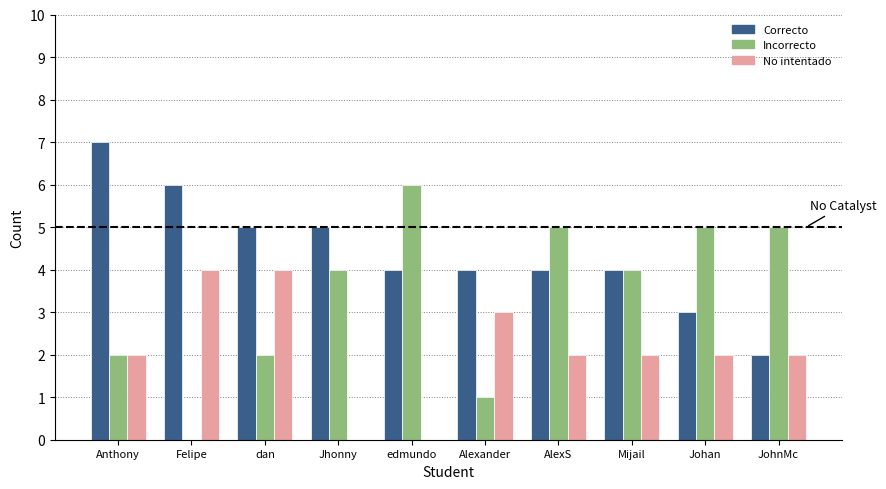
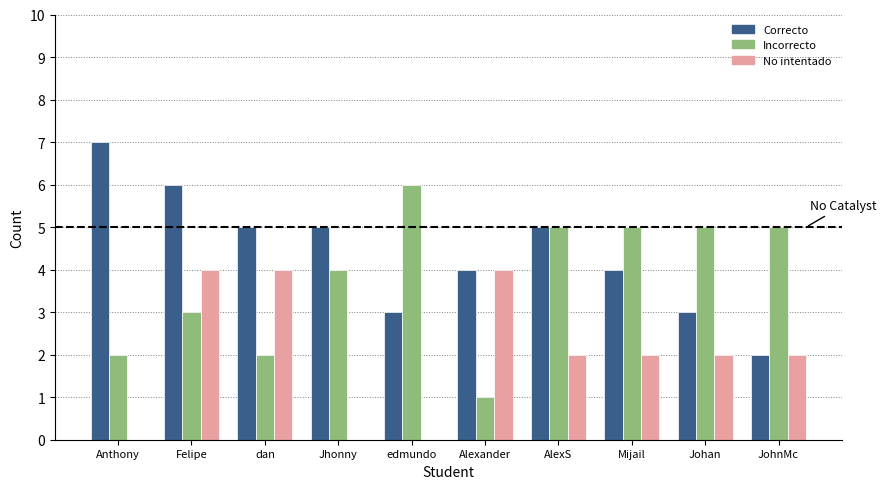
  {
    "Correcto": {
      "Anthony": 7,
      "Felipe": 6,
      "dan": 5,
      "Jhonny": 5,
-     "edmundo": 4,
+     "edmundo": 3,
      "Alexander": 4,
-     "AlexS": 4,
+     "AlexS": 5,
      "Mijail": 4,
      "Johan": 3,
      "JohnMc": 2
    },
    "Incorrecto": {
      "Anthony": 2,
-     "Felipe": 0,
+     "Felipe": 3,
      "dan": 2,
      "Jhonny": 4,
      "edmundo": 6,
      "Alexander": 1,
      "AlexS": 5,
-     "Mijail": 4,
+     "Mijail": 5,
      "Johan": 5,
      "JohnMc": 5
    },
    "No intentado": {
-     "Anthony": 2,
+     "Anthony": 0,
      "Felipe": 4,
      "dan": 4,
      "Jhonny": 0,
      "edmundo": 0,
-     "Alexander": 3,
+     "Alexander": 4,
      "AlexS": 2,
      "Mijail": 2,
      "Johan": 2,
      "JohnMc": 2
    }
  }
